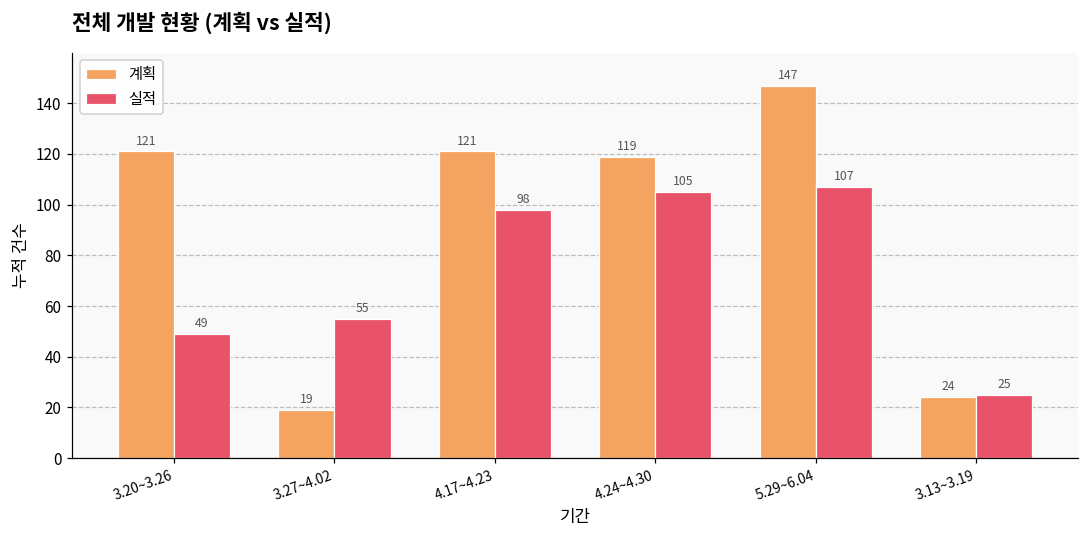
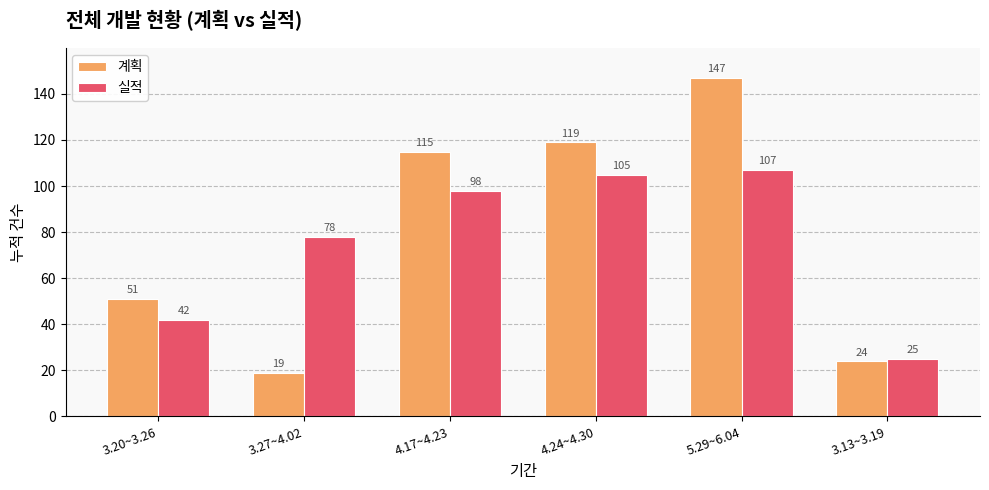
  {
    "계획": {
-     "3.20~3.26": 121,
+     "3.20~3.26": 51,
      "3.27~4.02": 19,
-     "4.17~4.23": 121,
+     "4.17~4.23": 115,
      "4.24~4.30": 119,
      "5.29~6.04": 147,
      "3.13~3.19": 24
    },
    "실적": {
-     "3.20~3.26": 49,
-     "3.27~4.02": 55,
+     "3.20~3.26": 42,
+     "3.27~4.02": 78,
      "4.17~4.23": 98,
      "4.24~4.30": 105,
      "5.29~6.04": 107,
      "3.13~3.19": 25
    }
  }
